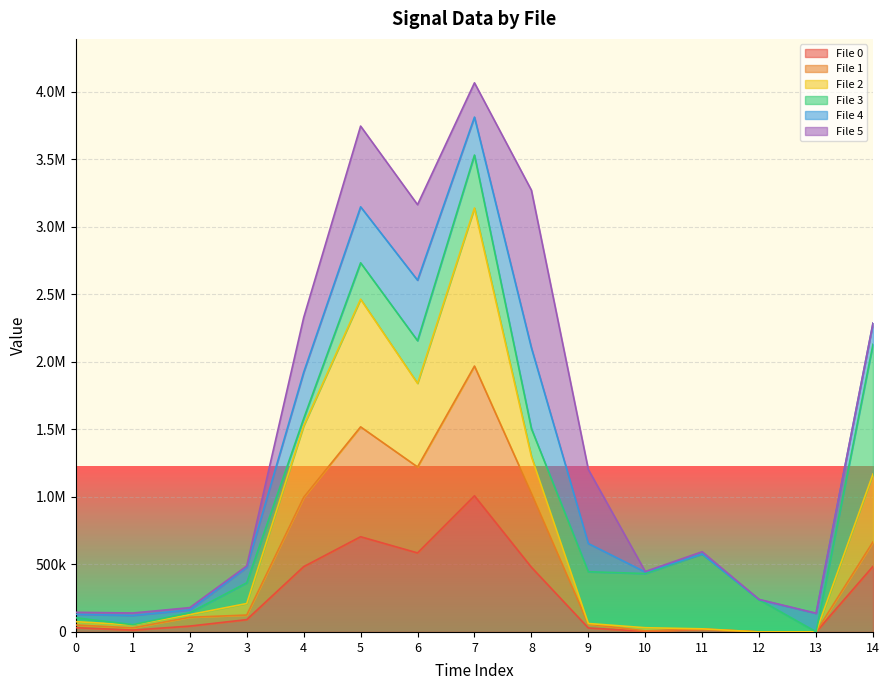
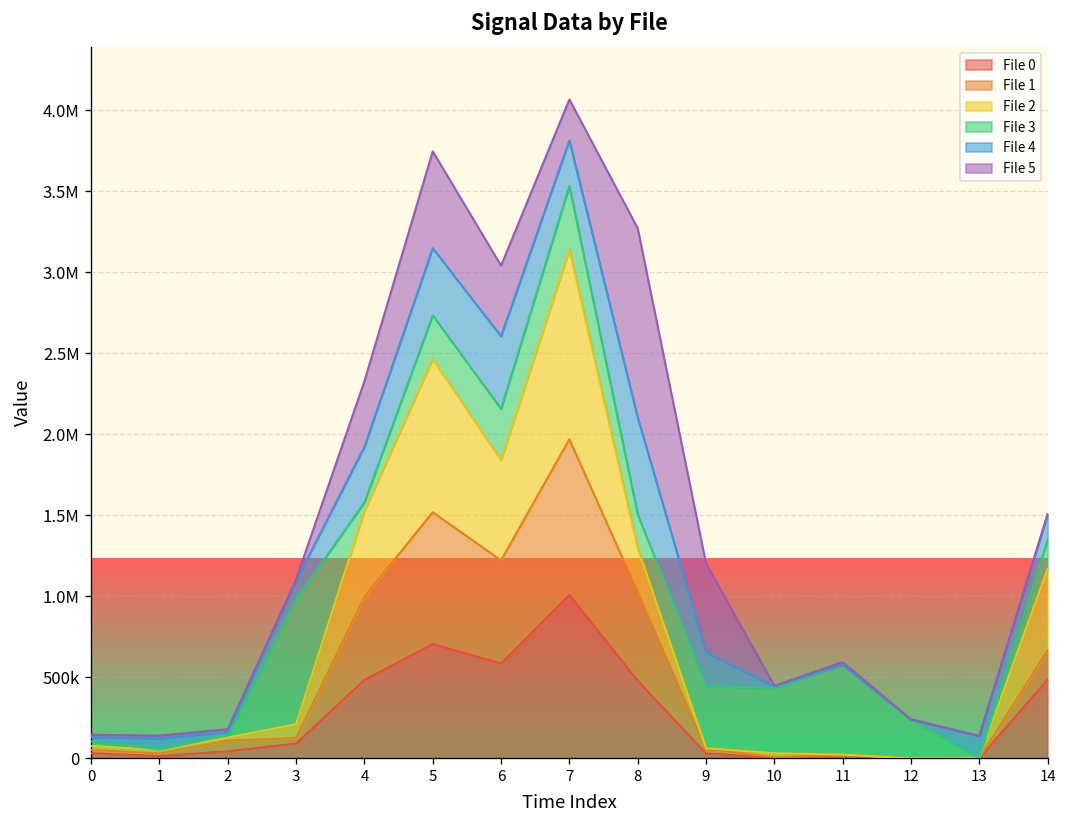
  {
    "File 2": {
      "0": 20000,
      "3": 90000,
      "4": 530000,
      "5": 950000,
      "6": 620000,
      "7": 1170000,
      "8": 270000,
      "10": 20000,
      "14": 500000
    },
    "File 3": {
      "0": 30000,
-     "3": 150000,
+     "3": 770000,
      "4": 50000,
      "5": 270000,
      "6": 320000,
      "7": 390000,
      "8": 210000,
      "9": 380000,
-     "14": 960000
+     "14": 180000
    },
    "File 4": {
      "4": 340000,
      "5": 410000,
      "6": 450000,
      "7": 280000,
      "8": 600000,
      "9": 210000
    },
    "File 5": {
      "4": 410000,
      "5": 600000,
-     "6": 560000,
+     "6": 440000,
      "7": 250000,
      "8": 1170000,
      "9": 550000
    }
  }
